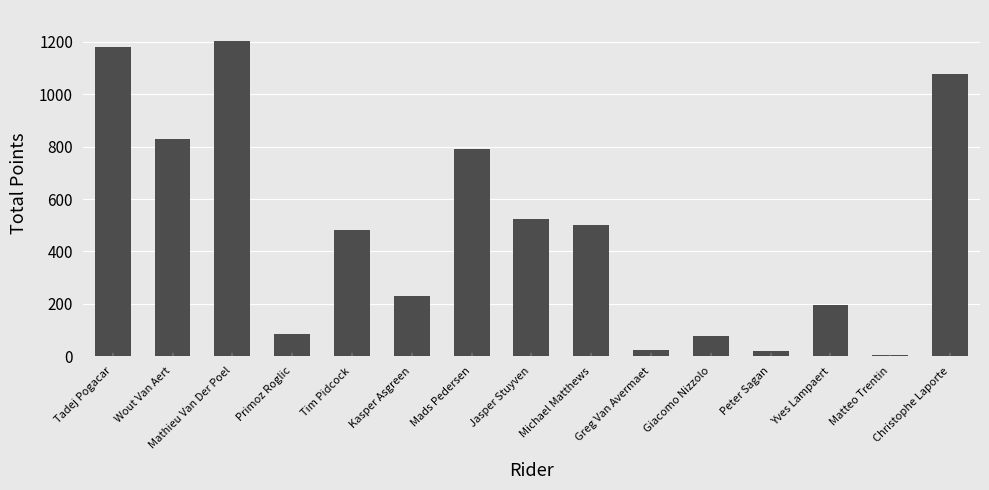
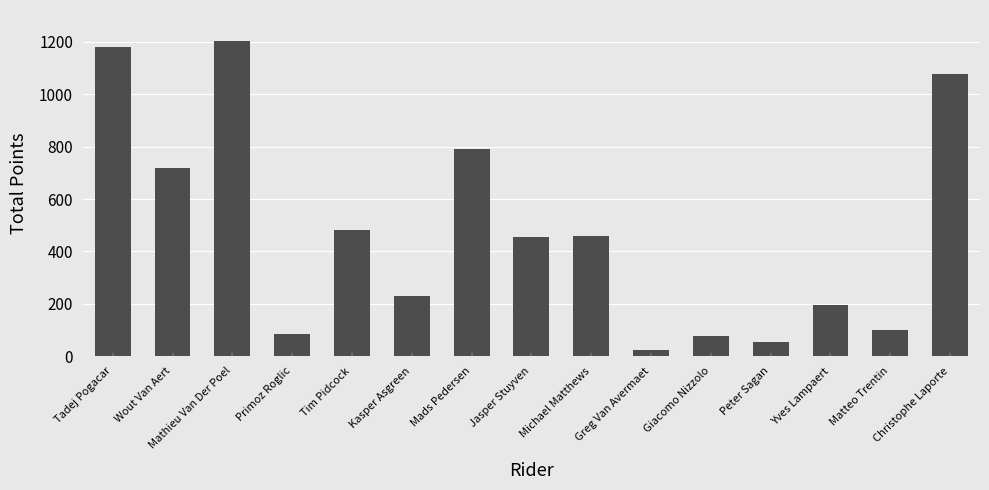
  {
    "Tadej Pogacar": 1180,
-   "Wout Van Aert": 830,
+   "Wout Van Aert": 720,
    "Mathieu Van Der Poel": 1200,
    "Primoz Roglic": 80,
    "Tim Pidcock": 480,
    "Kasper Asgreen": 230,
    "Mads Pedersen": 790,
-   "Jasper Stuyven": 520,
-   "Michael Matthews": 500,
+   "Jasper Stuyven": 460,
+   "Michael Matthews": 460,
    "Greg Van Avermaet": 30,
    "Giacomo Nizzolo": 80,
-   "Peter Sagan": 20,
+   "Peter Sagan": 50,
    "Yves Lampaert": 190,
-   "Matteo Trentin": 10,
+   "Matteo Trentin": 100,
    "Christophe Laporte": 1080
  }
